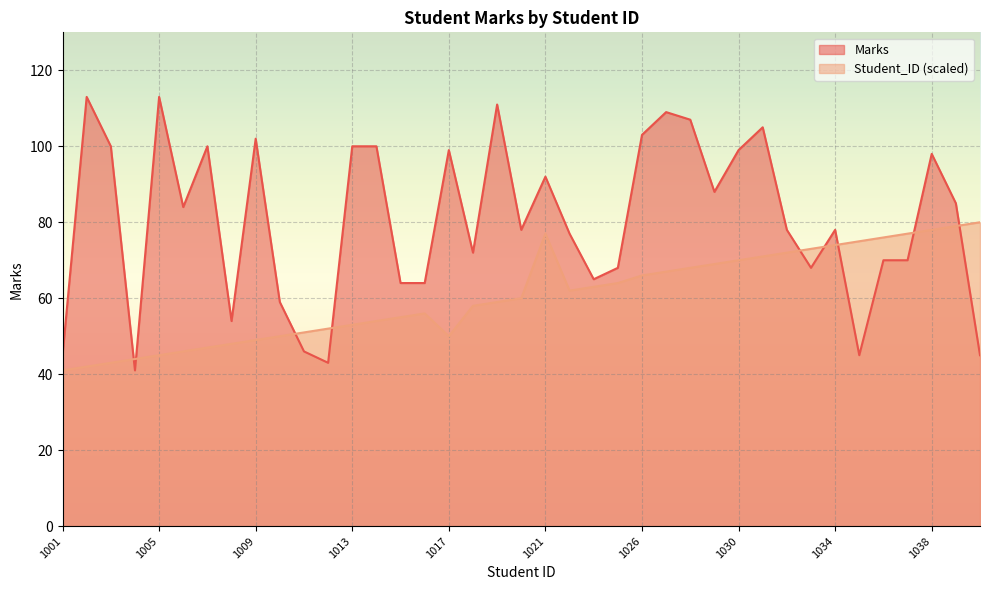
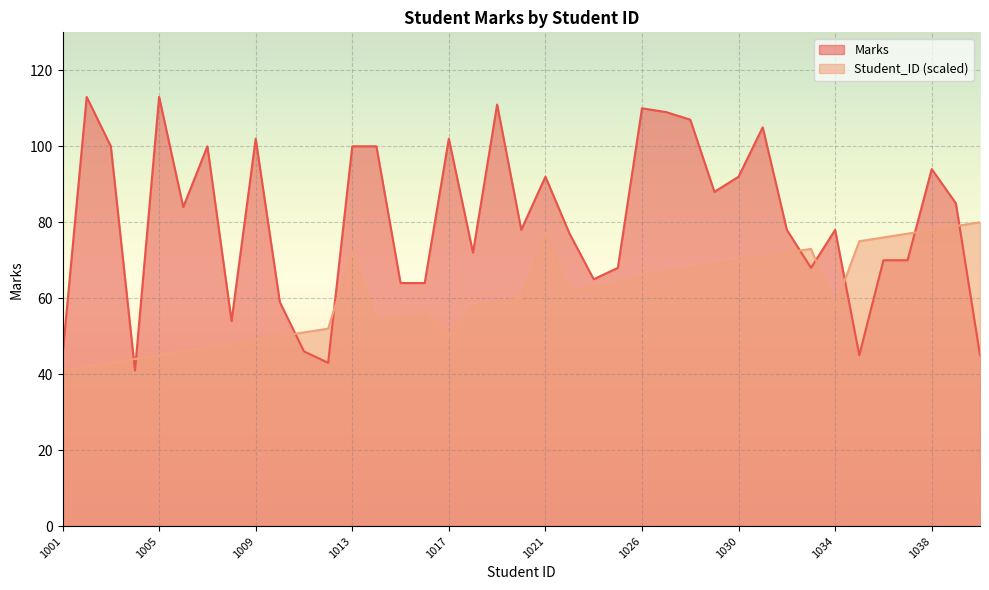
  {
    "Marks": {
      "1001": 45,
      "1005": 113,
      "1009": 102,
      "1013": 100,
-     "1017": 99,
+     "1017": 102,
      "1021": 92,
-     "1026": 103,
-     "1030": 99,
+     "1026": 110,
+     "1030": 92,
      "1034": 78,
-     "1038": 98
+     "1038": 94
    },
    "Student_ID (scaled)": {
      "1001": 41,
      "1005": 45,
      "1009": 49,
-     "1013": 53,
+     "1013": 72,
      "1017": 50,
      "1021": 77,
      "1026": 66,
      "1030": 70,
-     "1034": 74,
+     "1034": 58,
      "1038": 78
    }
  }
